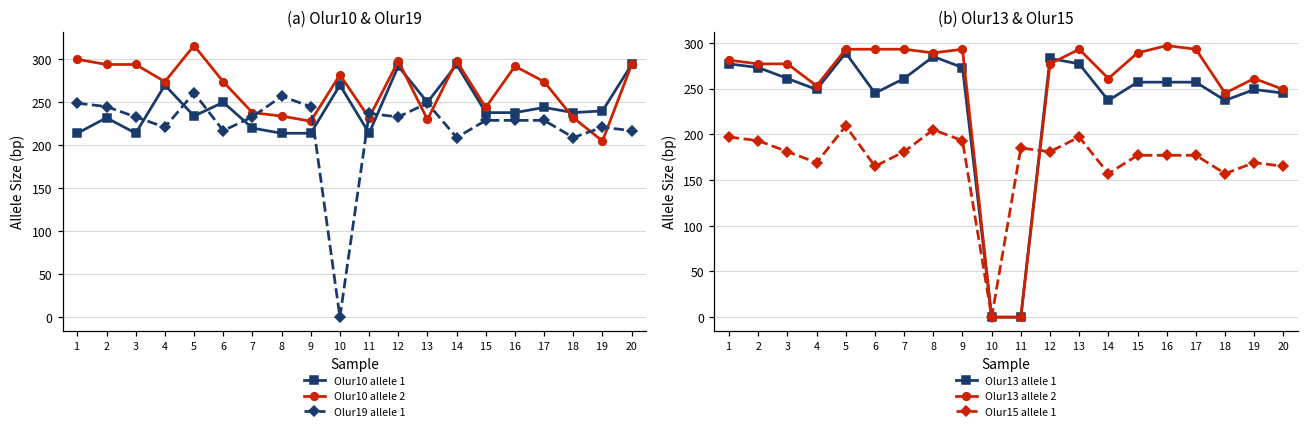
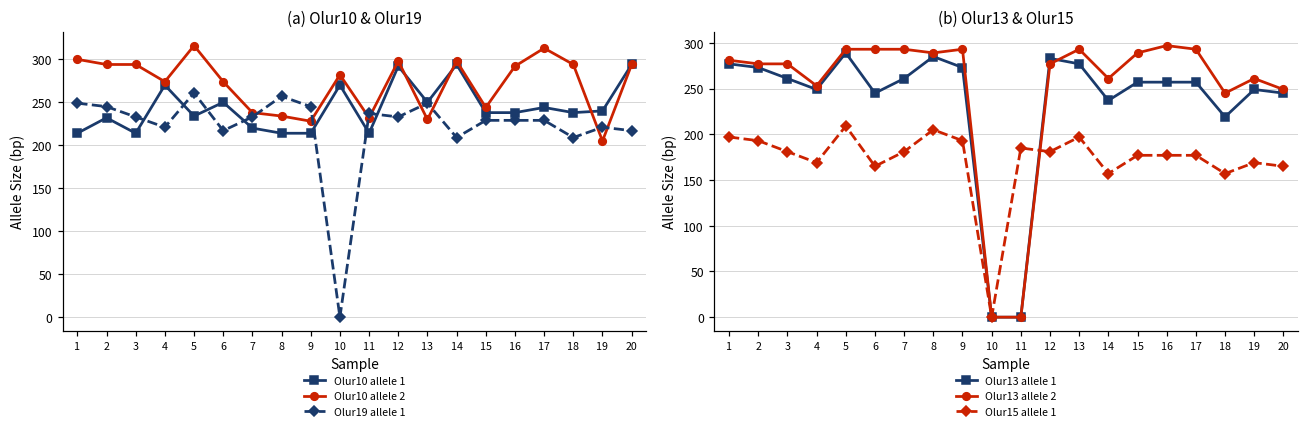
  {
    "(a) Olur10 & Olur19": {
      "Olur10 allele 2": {
        "1": 300,
        "2": 290,
        "3": 290,
        "4": 270,
        "5": 320,
        "6": 270,
        "7": 240,
        "8": 230,
        "9": 230,
        "10": 280,
        "11": 230,
        "12": 300,
        "13": 230,
        "14": 300,
        "15": 240,
        "16": 290,
-       "17": 270,
-       "18": 230,
+       "17": 310,
+       "18": 290,
        "19": 210
      }
    },
    "(b) Olur13 & Olur15": {
      "Olur13 allele 1": {
        "1": 280,
        "2": 270,
        "3": 260,
        "4": 250,
        "5": 290,
        "6": 250,
        "7": 260,
        "8": 290,
        "9": 270,
        "12": 280,
        "13": 280,
        "14": 240,
        "15": 260,
        "16": 260,
        "17": 260,
-       "18": 240,
+       "18": 220,
        "19": 250,
        "20": 250
      }
    }
  }
